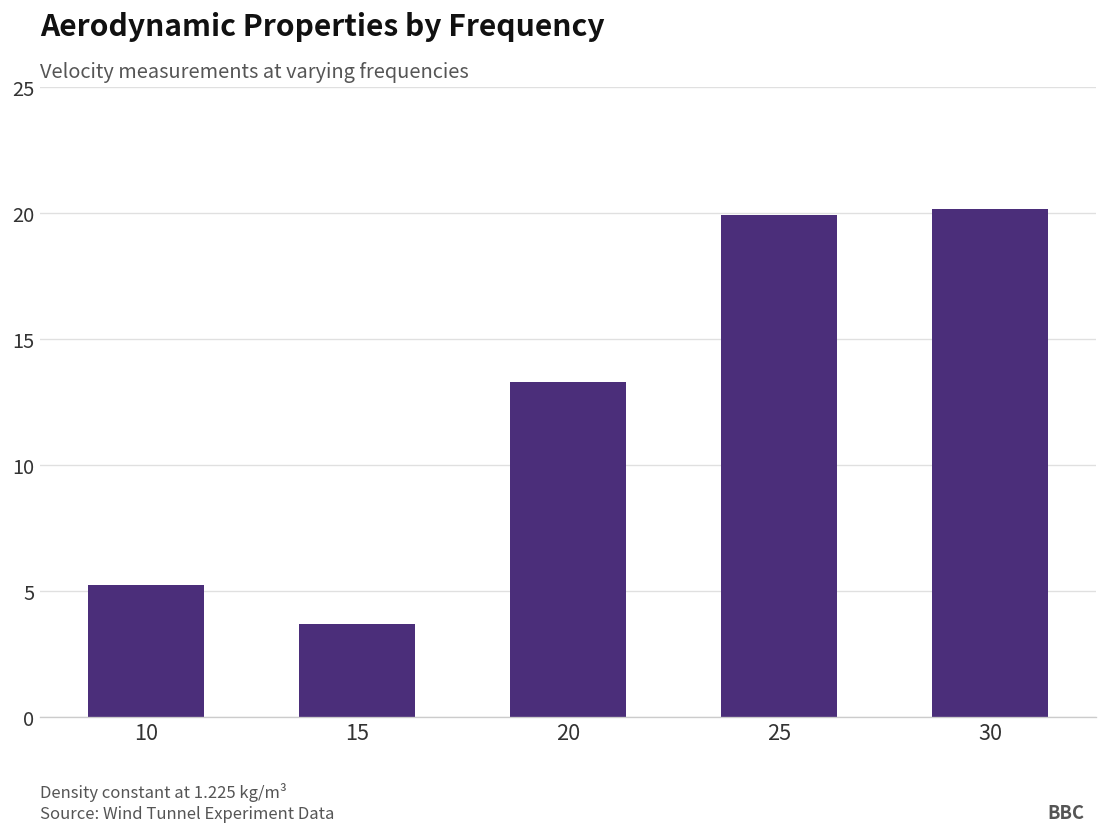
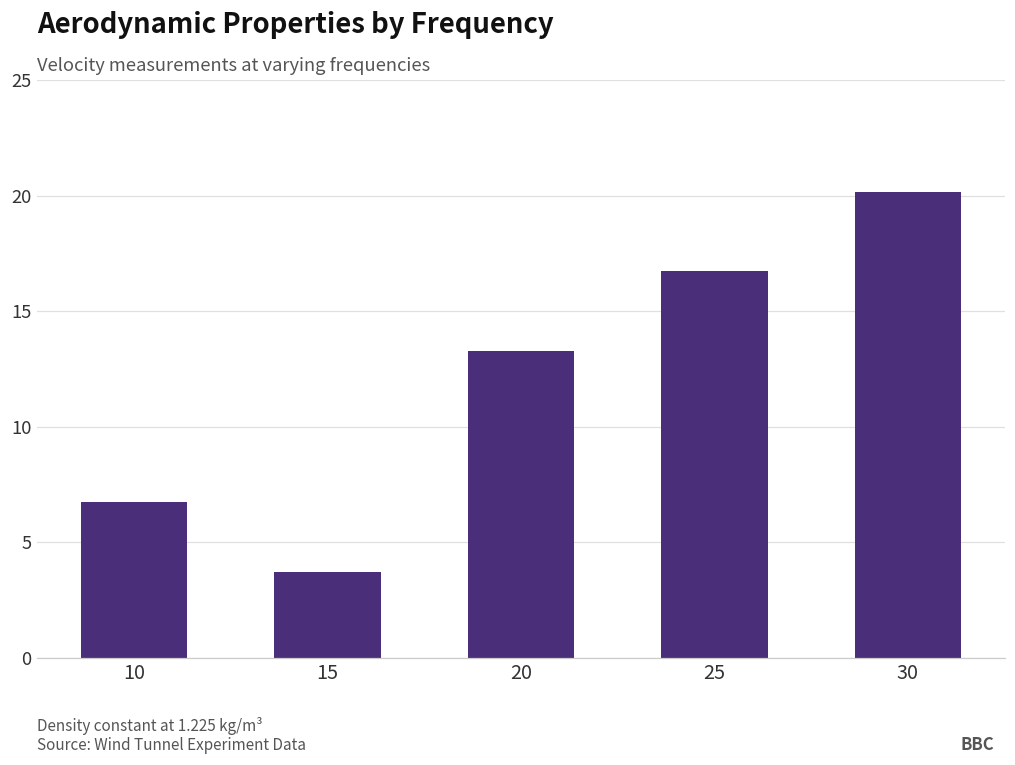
  {
-   "10": 5.3,
+   "10": 6.8,
    "15": 3.7,
    "20": 13.3,
-   "25": 19.9,
+   "25": 16.8,
    "30": 20.2
  }
